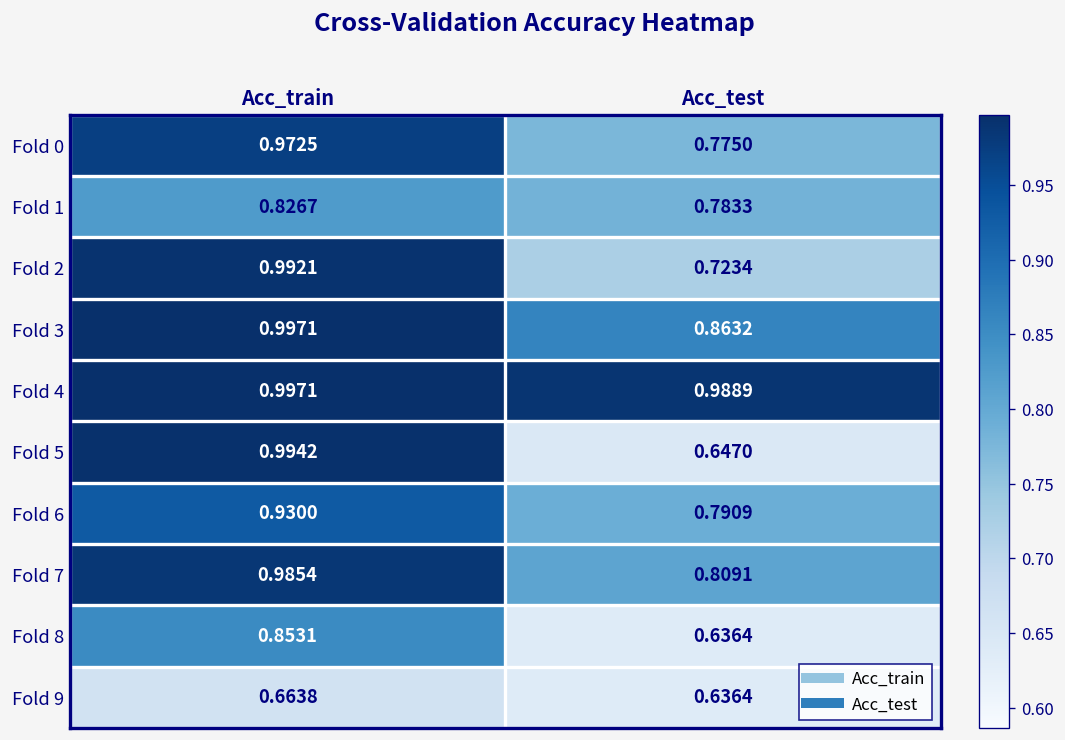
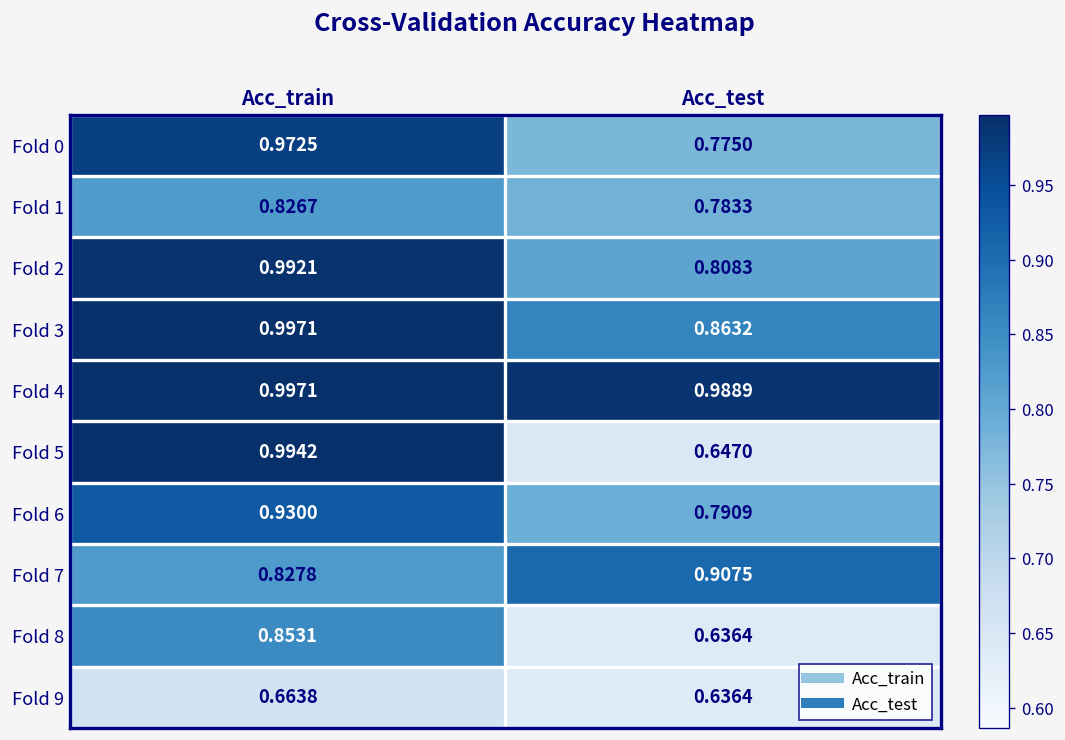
  {
    "Fold 0": {
      "Acc_train": 0.9725,
      "Acc_test": 0.7750
    },
    "Fold 1": {
      "Acc_train": 0.8267,
      "Acc_test": 0.7833
    },
    "Fold 2": {
      "Acc_train": 0.9921,
-     "Acc_test": 0.7234
+     "Acc_test": 0.8083
    },
    "Fold 3": {
      "Acc_train": 0.9971,
      "Acc_test": 0.8632
    },
    "Fold 4": {
      "Acc_train": 0.9971,
      "Acc_test": 0.9889
    },
    "Fold 5": {
      "Acc_train": 0.9942,
      "Acc_test": 0.6470
    },
    "Fold 6": {
      "Acc_train": 0.9300,
      "Acc_test": 0.7909
    },
    "Fold 7": {
-     "Acc_train": 0.9854,
-     "Acc_test": 0.8091
+     "Acc_train": 0.8278,
+     "Acc_test": 0.9075
    },
    "Fold 8": {
      "Acc_train": 0.8531,
      "Acc_test": 0.6364
    },
    "Fold 9": {
      "Acc_train": 0.6638,
      "Acc_test": 0.6364
    }
  }
